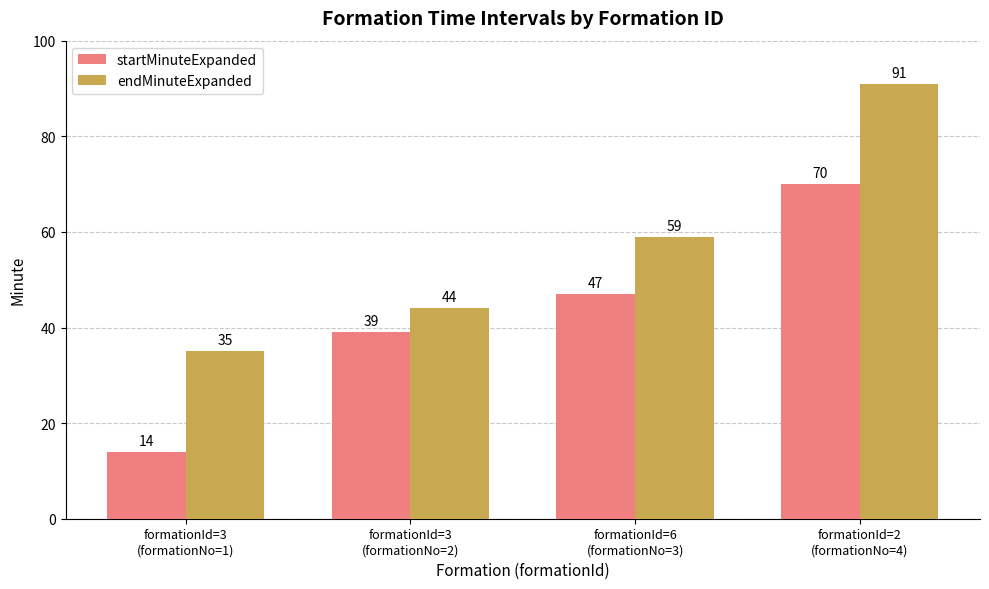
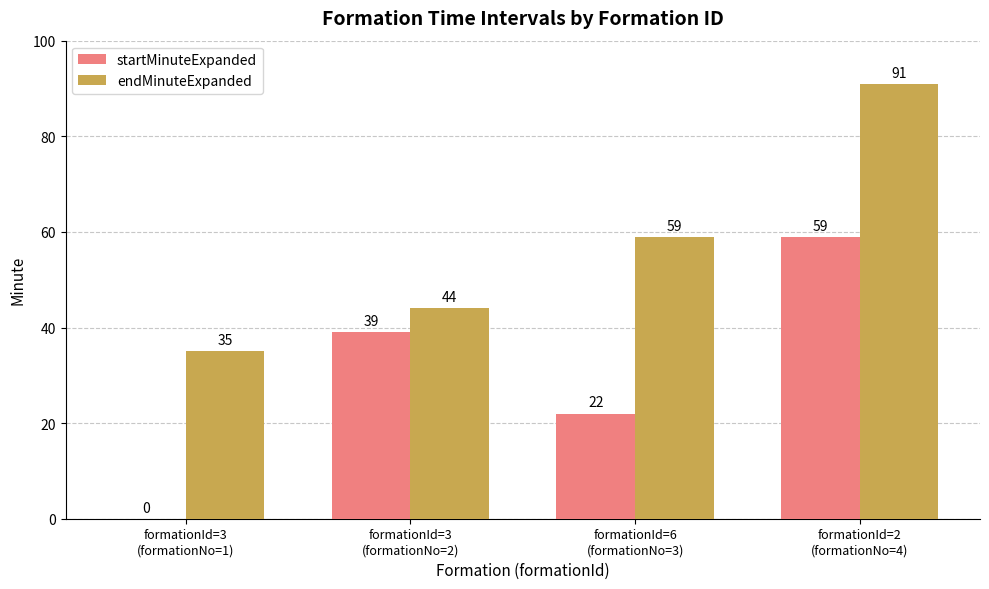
  {
    "startMinuteExpanded": {
-     "formationId=3 (formationNo=1)": 14,
+     "formationId=3 (formationNo=1)": 0,
      "formationId=3 (formationNo=2)": 39,
-     "formationId=6 (formationNo=3)": 47,
-     "formationId=2 (formationNo=4)": 70
+     "formationId=6 (formationNo=3)": 22,
+     "formationId=2 (formationNo=4)": 59
    },
    "endMinuteExpanded": {
      "formationId=3 (formationNo=1)": 35,
      "formationId=3 (formationNo=2)": 44,
      "formationId=6 (formationNo=3)": 59,
      "formationId=2 (formationNo=4)": 91
    }
  }
